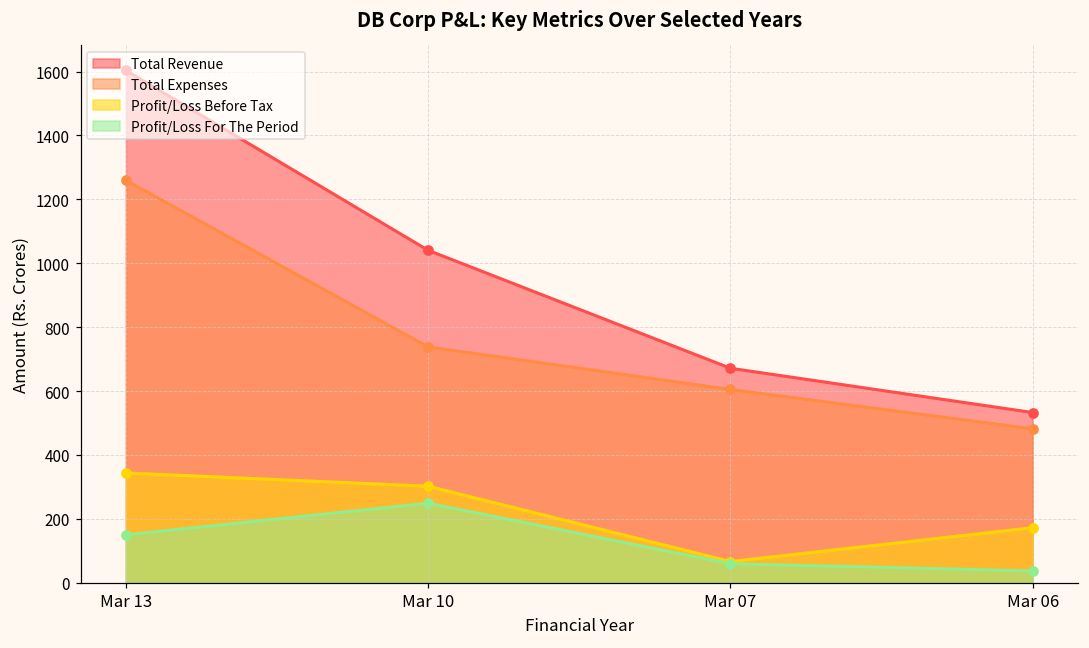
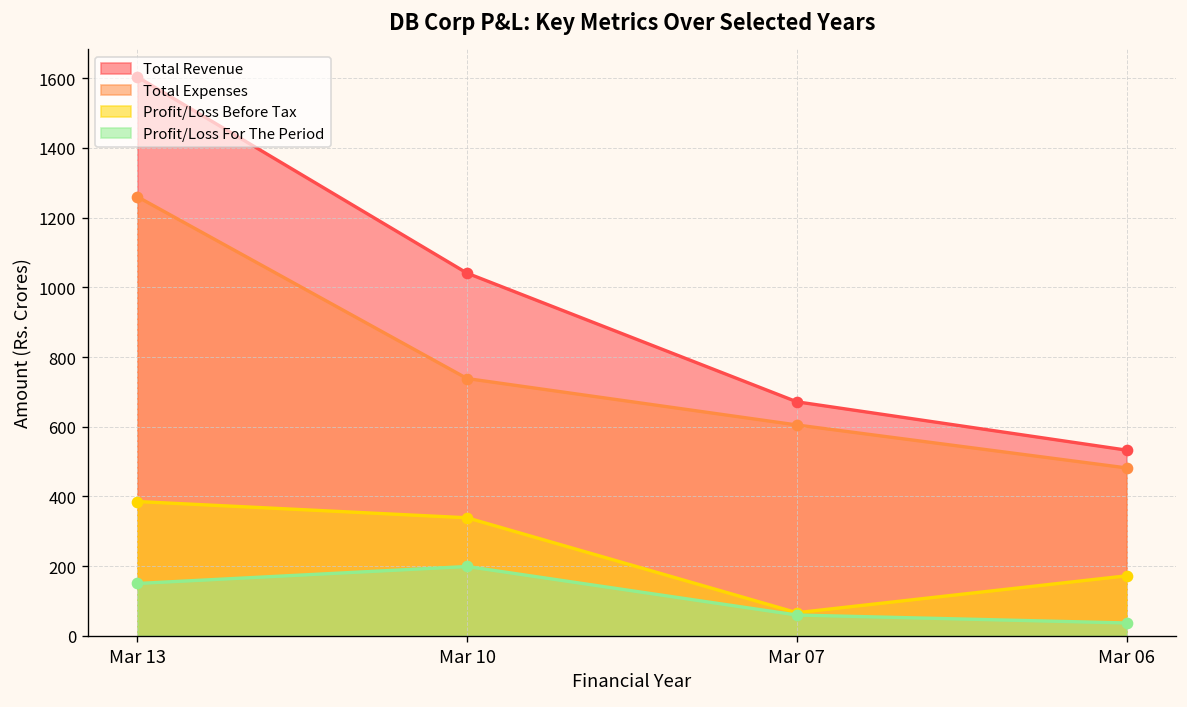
  {
    "Profit/Loss Before Tax": {
-     "Mar 13": 340,
-     "Mar 10": 300,
+     "Mar 13": 390,
+     "Mar 10": 340,
      "Mar 06": 170
    },
    "Profit/Loss For The Period": {
      "Mar 13": 150,
-     "Mar 10": 250,
+     "Mar 10": 200,
      "Mar 06": 40
    }
  }
